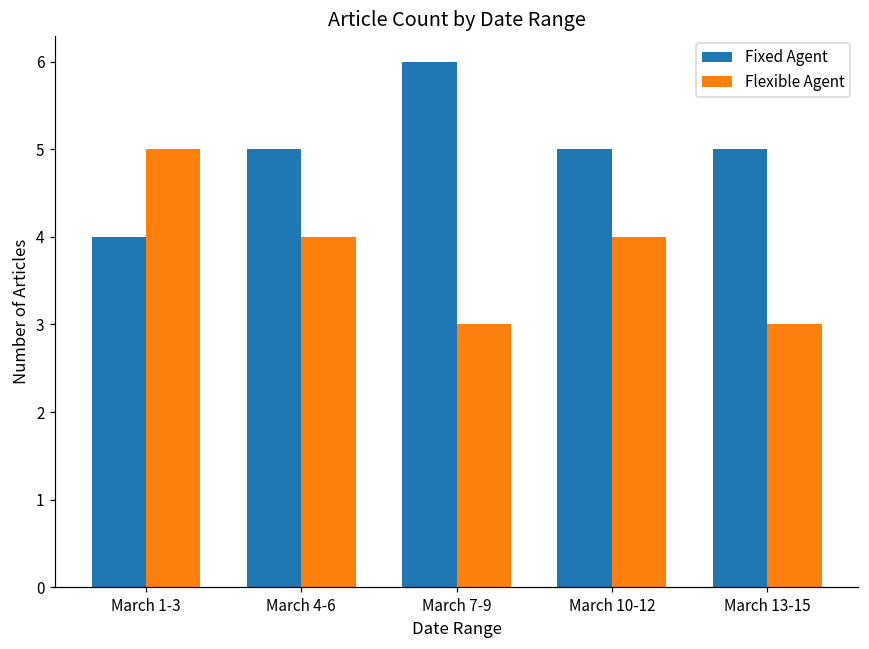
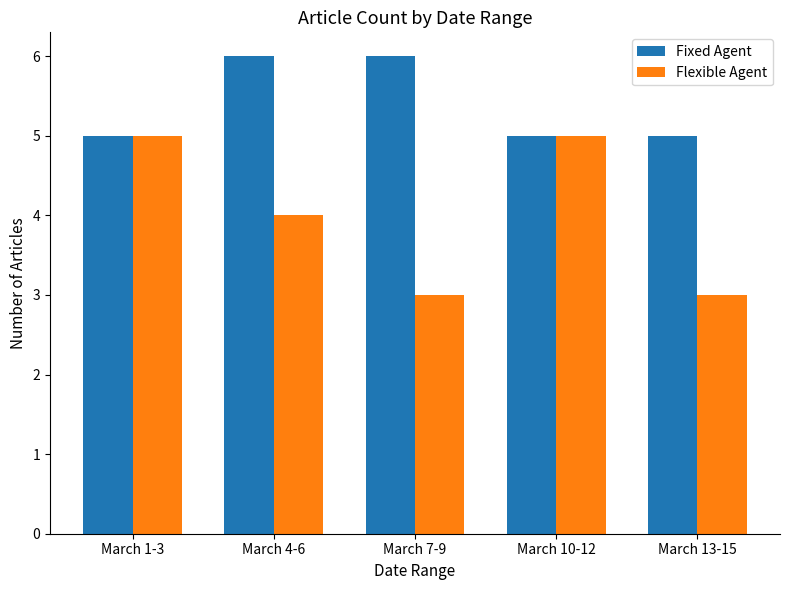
  {
    "Fixed Agent": {
-     "March 1-3": 4,
-     "March 4-6": 5,
+     "March 1-3": 5,
+     "March 4-6": 6,
      "March 7-9": 6,
      "March 10-12": 5,
      "March 13-15": 5
    },
    "Flexible Agent": {
      "March 1-3": 5,
      "March 4-6": 4,
      "March 7-9": 3,
-     "March 10-12": 4,
+     "March 10-12": 5,
      "March 13-15": 3
    }
  }
